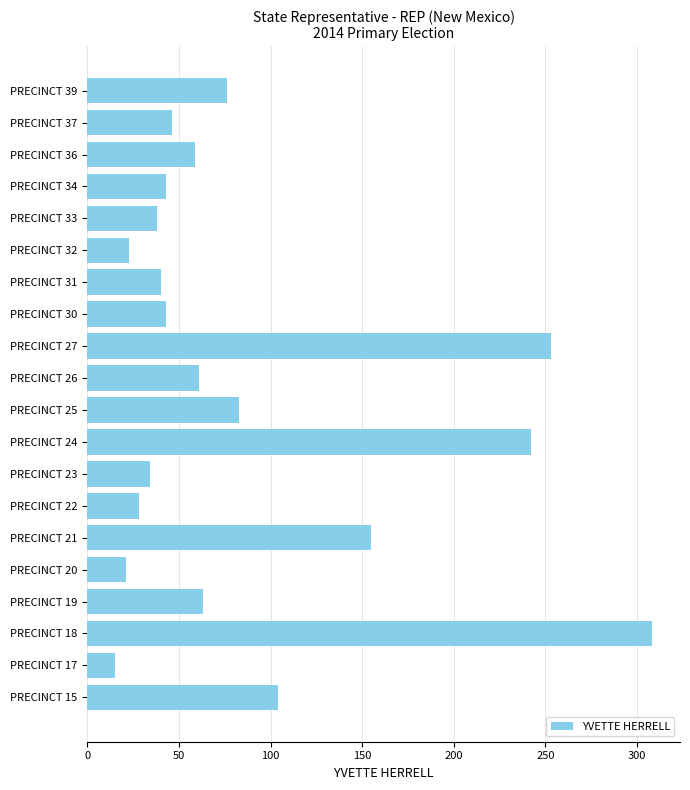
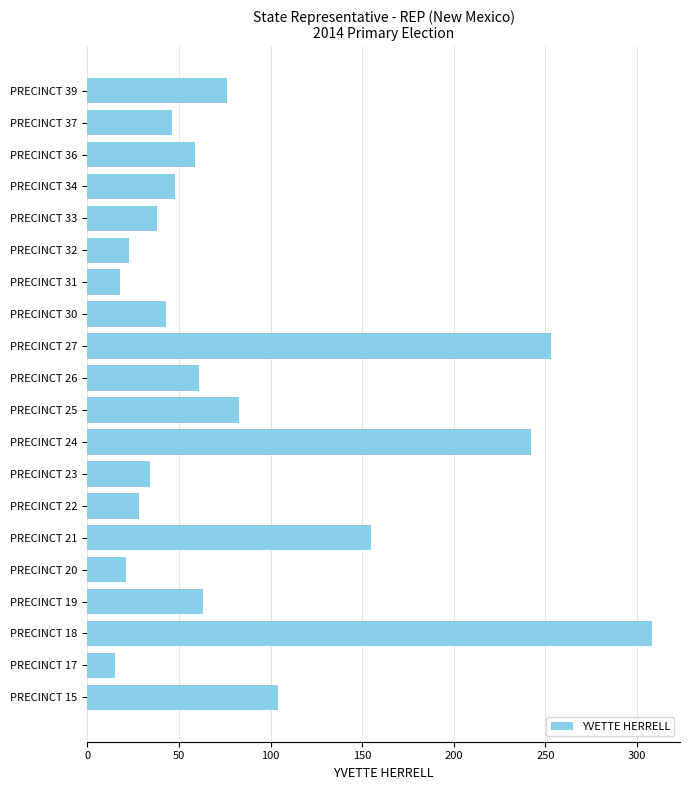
  {
    "PRECINCT 39": 76,
    "PRECINCT 37": 46,
    "PRECINCT 36": 59,
-   "PRECINCT 34": 43,
+   "PRECINCT 34": 48,
    "PRECINCT 33": 38,
    "PRECINCT 32": 23,
-   "PRECINCT 31": 40,
+   "PRECINCT 31": 18,
    "PRECINCT 30": 43,
    "PRECINCT 27": 253,
    "PRECINCT 26": 61,
    "PRECINCT 25": 83,
    "PRECINCT 24": 242,
    "PRECINCT 23": 34,
    "PRECINCT 22": 28,
    "PRECINCT 21": 155,
    "PRECINCT 20": 21,
    "PRECINCT 19": 63,
    "PRECINCT 18": 308,
    "PRECINCT 17": 15,
    "PRECINCT 15": 104
  }
